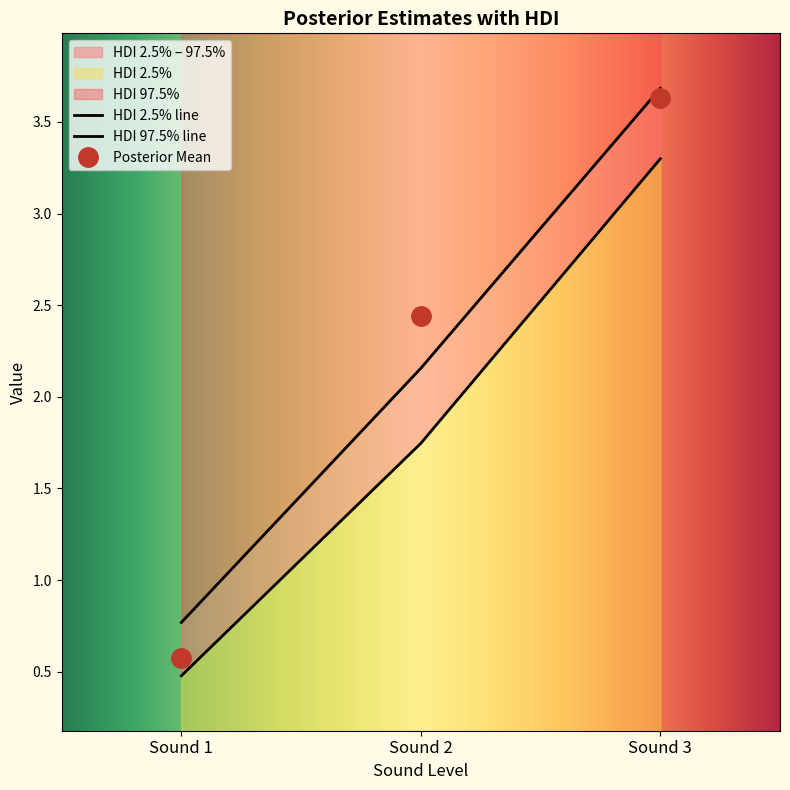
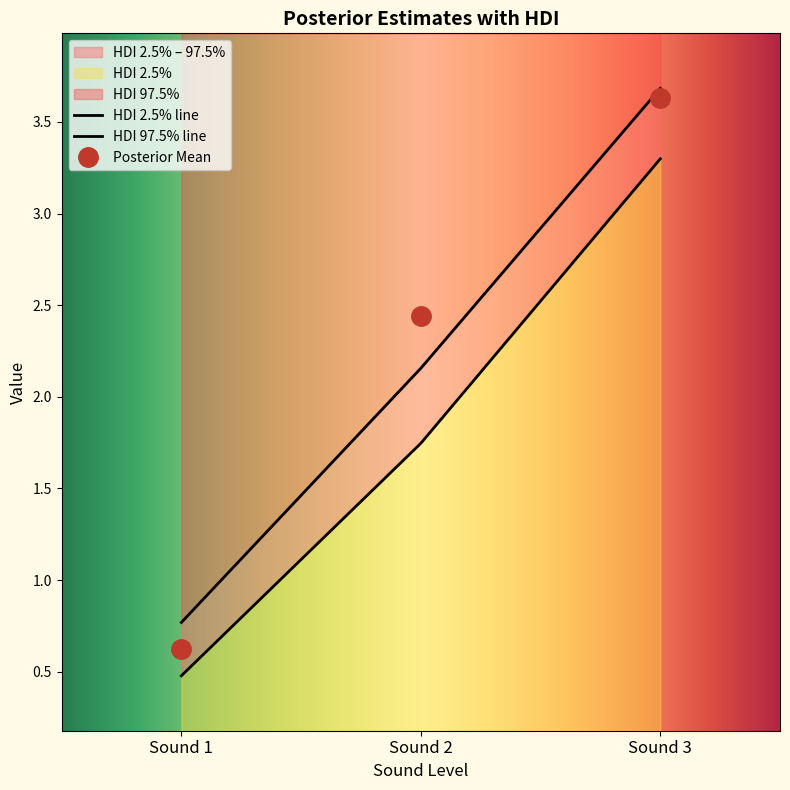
  {
    "HDI 2.5%": {
      "Sound 1": 0.48,
      "Sound 2": 1.75,
      "Sound 3": 3.30
    },
    "Posterior Mean": {
-     "Sound 1": 0.57,
+     "Sound 1": 0.62,
      "Sound 2": 2.44,
      "Sound 3": 3.63
    }
  }
